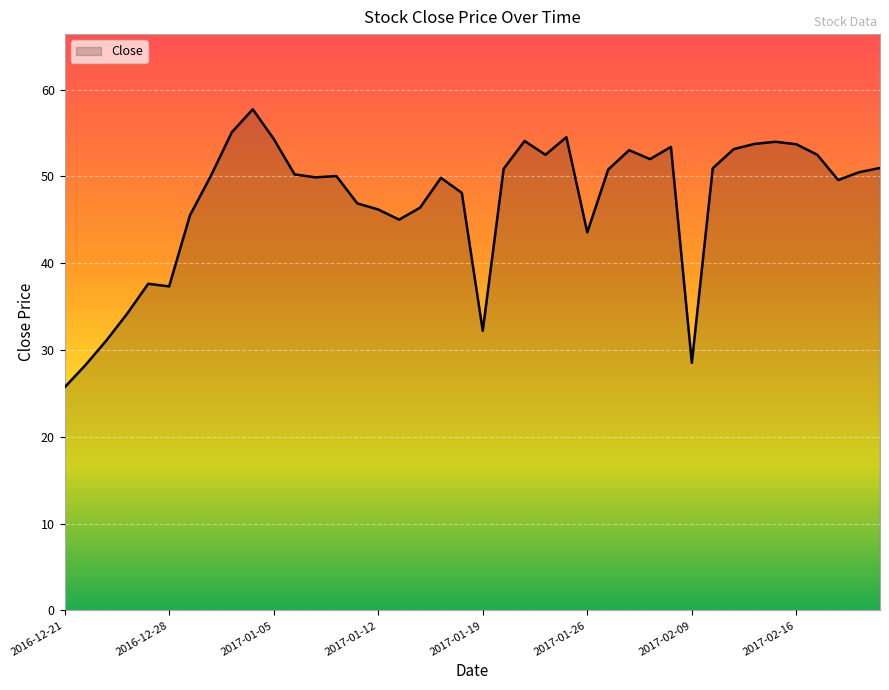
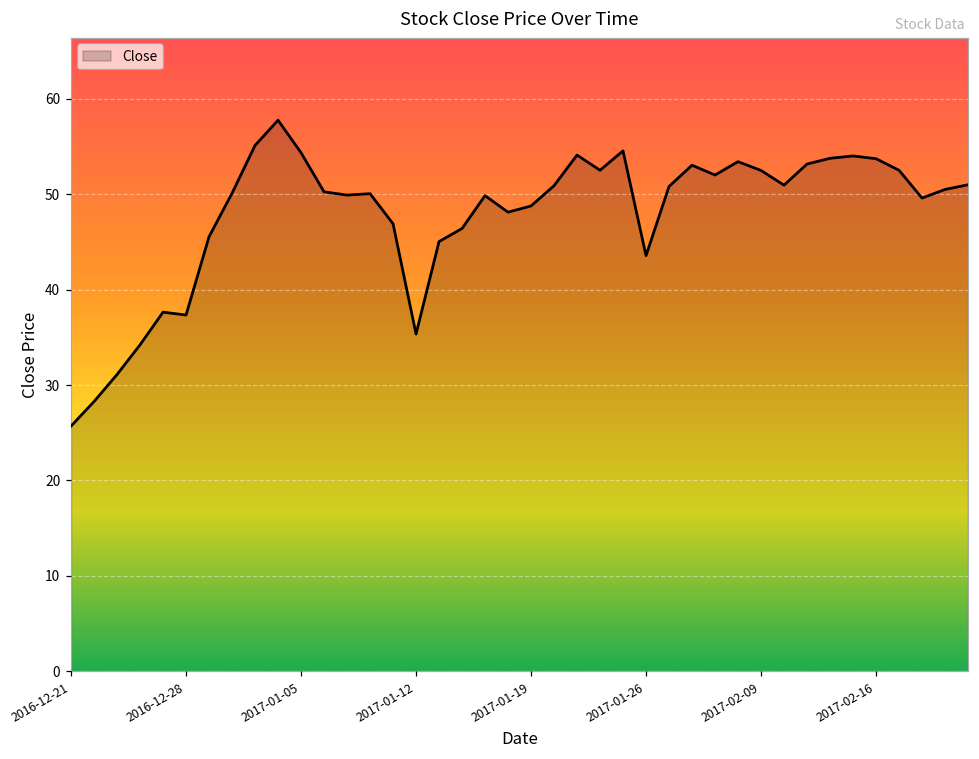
  {
    "2016-12-21": 26,
    "2016-12-28": 37,
    "2017-01-05": 54,
-   "2017-01-12": 46,
-   "2017-01-19": 32,
+   "2017-01-12": 35,
+   "2017-01-19": 49,
    "2017-01-26": 44,
-   "2017-02-09": 29,
+   "2017-02-09": 52,
    "2017-02-16": 54
  }
